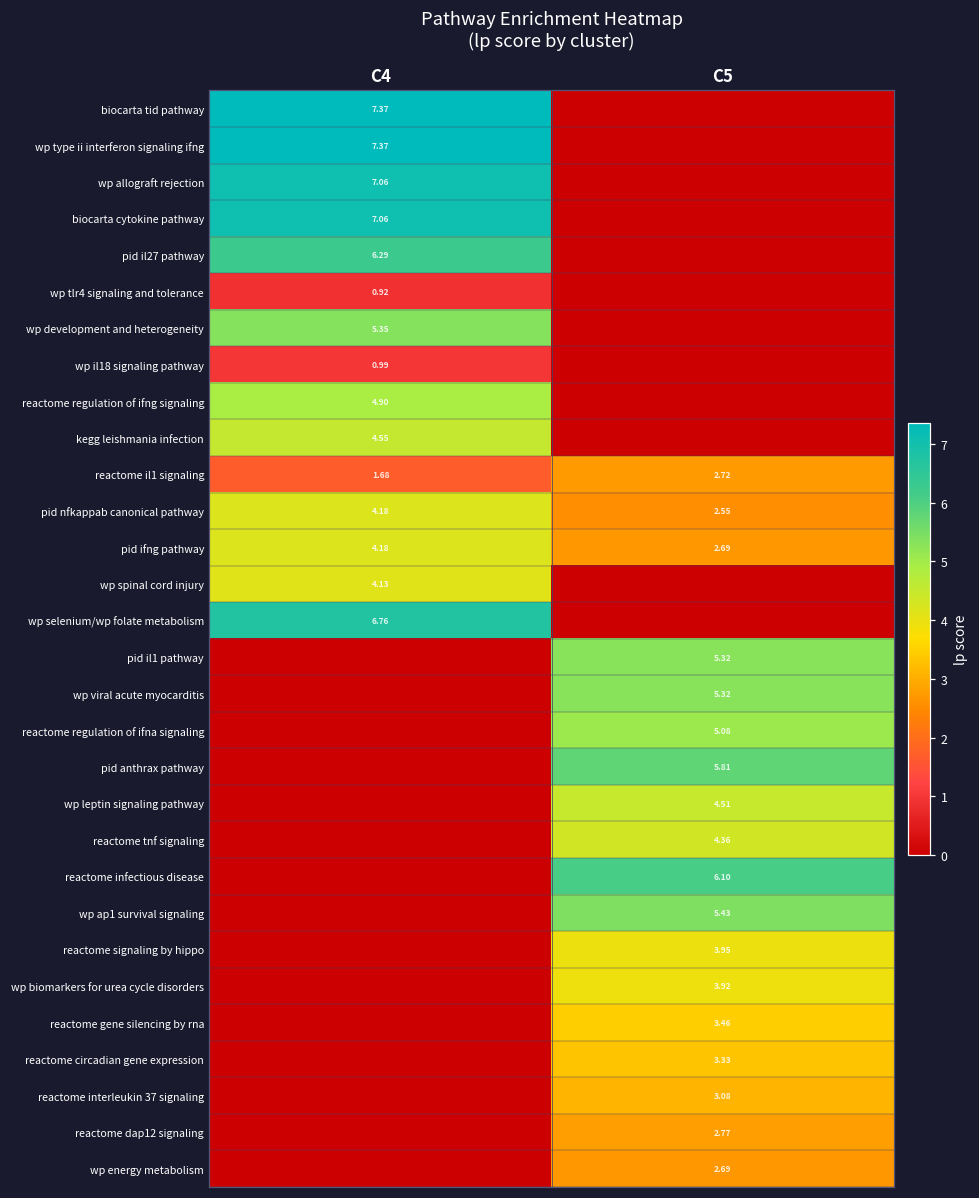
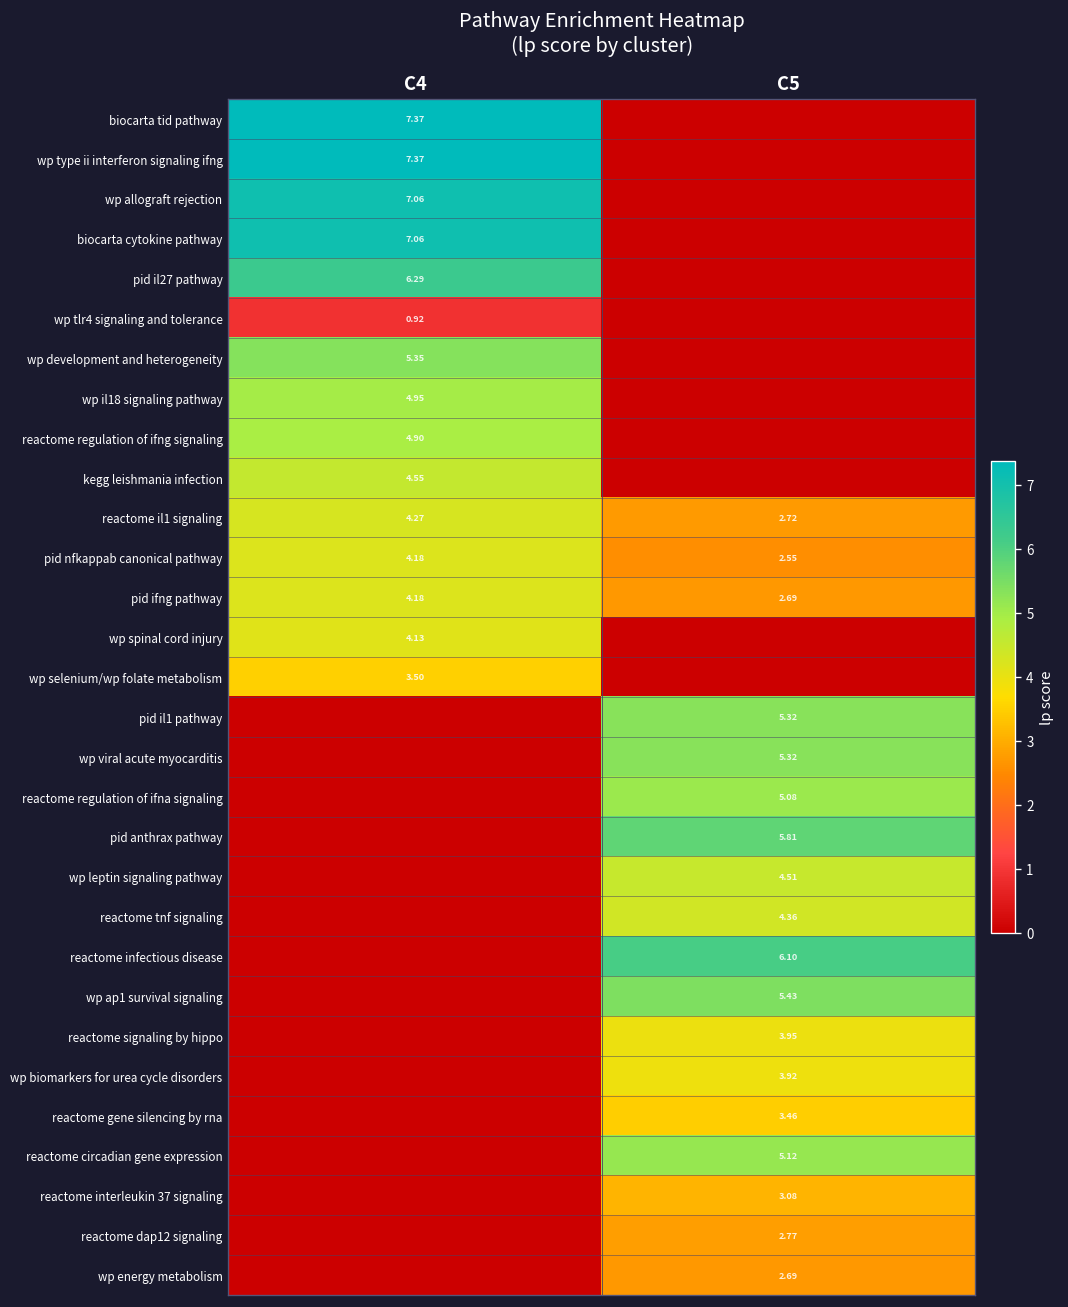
  {
    "biocarta tid pathway": {
      "C4": 7.37
    },
    "wp type ii interferon signaling ifng": {
      "C4": 7.37
    },
    "wp allograft rejection": {
      "C4": 7.06
    },
    "biocarta cytokine pathway": {
      "C4": 7.06
    },
    "pid il27 pathway": {
      "C4": 6.29
    },
    "wp tlr4 signaling and tolerance": {
      "C4": 0.92
    },
    "wp development and heterogeneity": {
      "C4": 5.35
    },
    "wp il18 signaling pathway": {
-     "C4": 0.99
+     "C4": 4.95
    },
    "reactome regulation of ifng signaling": {
      "C4": 4.90
    },
    "kegg leishmania infection": {
      "C4": 4.55
    },
    "reactome il1 signaling": {
-     "C4": 1.68,
+     "C4": 4.27,
      "C5": 2.72
    },
    "pid nfkappab canonical pathway": {
      "C4": 4.18,
      "C5": 2.55
    },
    "pid ifng pathway": {
      "C4": 4.18,
      "C5": 2.69
    },
    "wp spinal cord injury": {
      "C4": 4.13
    },
    "wp selenium/wp folate metabolism": {
-     "C4": 6.76
+     "C4": 3.50
    },
    "pid il1 pathway": {
      "C5": 5.32
    },
    "wp viral acute myocarditis": {
      "C5": 5.32
    },
    "reactome regulation of ifna signaling": {
      "C5": 5.08
    },
    "pid anthrax pathway": {
      "C5": 5.81
    },
    "wp leptin signaling pathway": {
      "C5": 4.51
    },
    "reactome tnf signaling": {
      "C5": 4.36
    },
    "reactome infectious disease": {
      "C5": 6.10
    },
    "wp ap1 survival signaling": {
      "C5": 5.43
    },
    "reactome signaling by hippo": {
      "C5": 3.95
    },
    "wp biomarkers for urea cycle disorders": {
      "C5": 3.92
    },
    "reactome gene silencing by rna": {
      "C5": 3.46
    },
    "reactome circadian gene expression": {
-     "C5": 3.33
+     "C5": 5.12
    },
    "reactome interleukin 37 signaling": {
      "C5": 3.08
    },
    "reactome dap12 signaling": {
      "C5": 2.77
    },
    "wp energy metabolism": {
      "C5": 2.69
    }
  }
